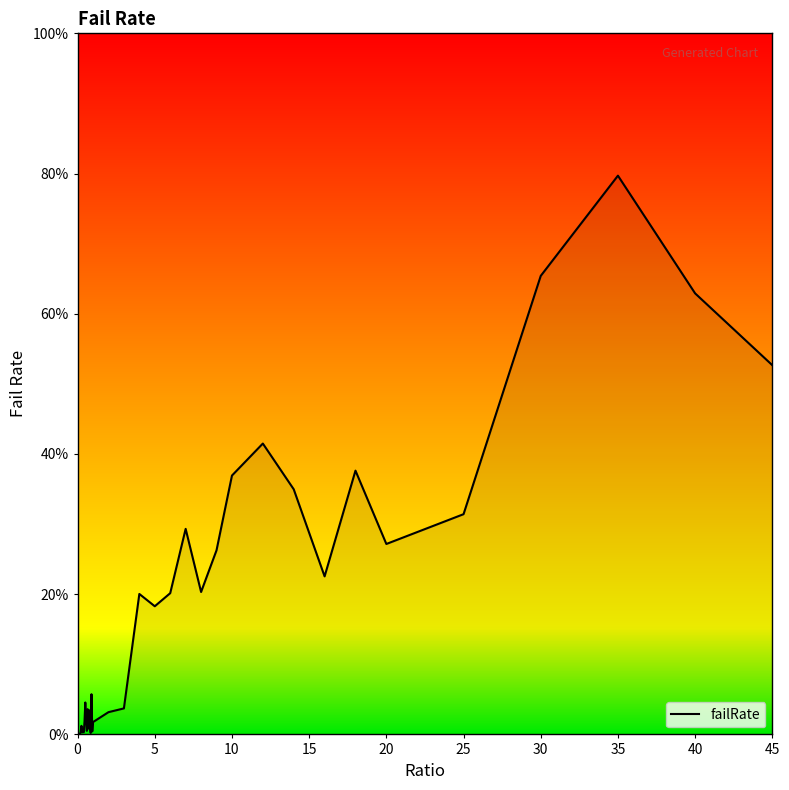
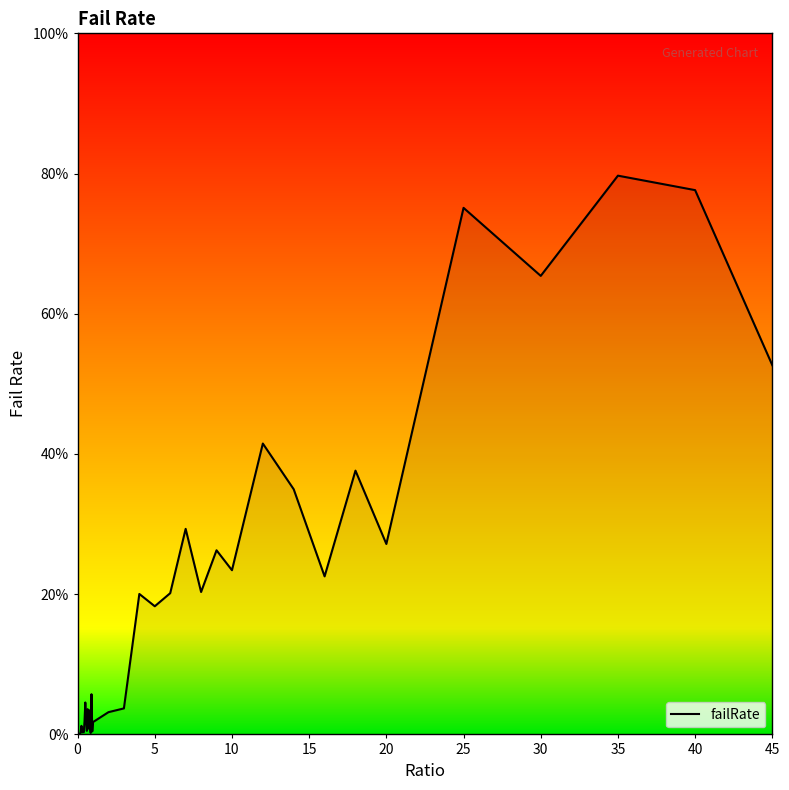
  {
    "0": "0%",
    "5": "18%",
-   "10": "37%",
+   "10": "23%",
    "20": "27%",
-   "25": "31%",
+   "25": "75%",
    "30": "65%",
    "35": "80%",
-   "40": "63%",
+   "40": "78%",
    "45": "53%"
  }
